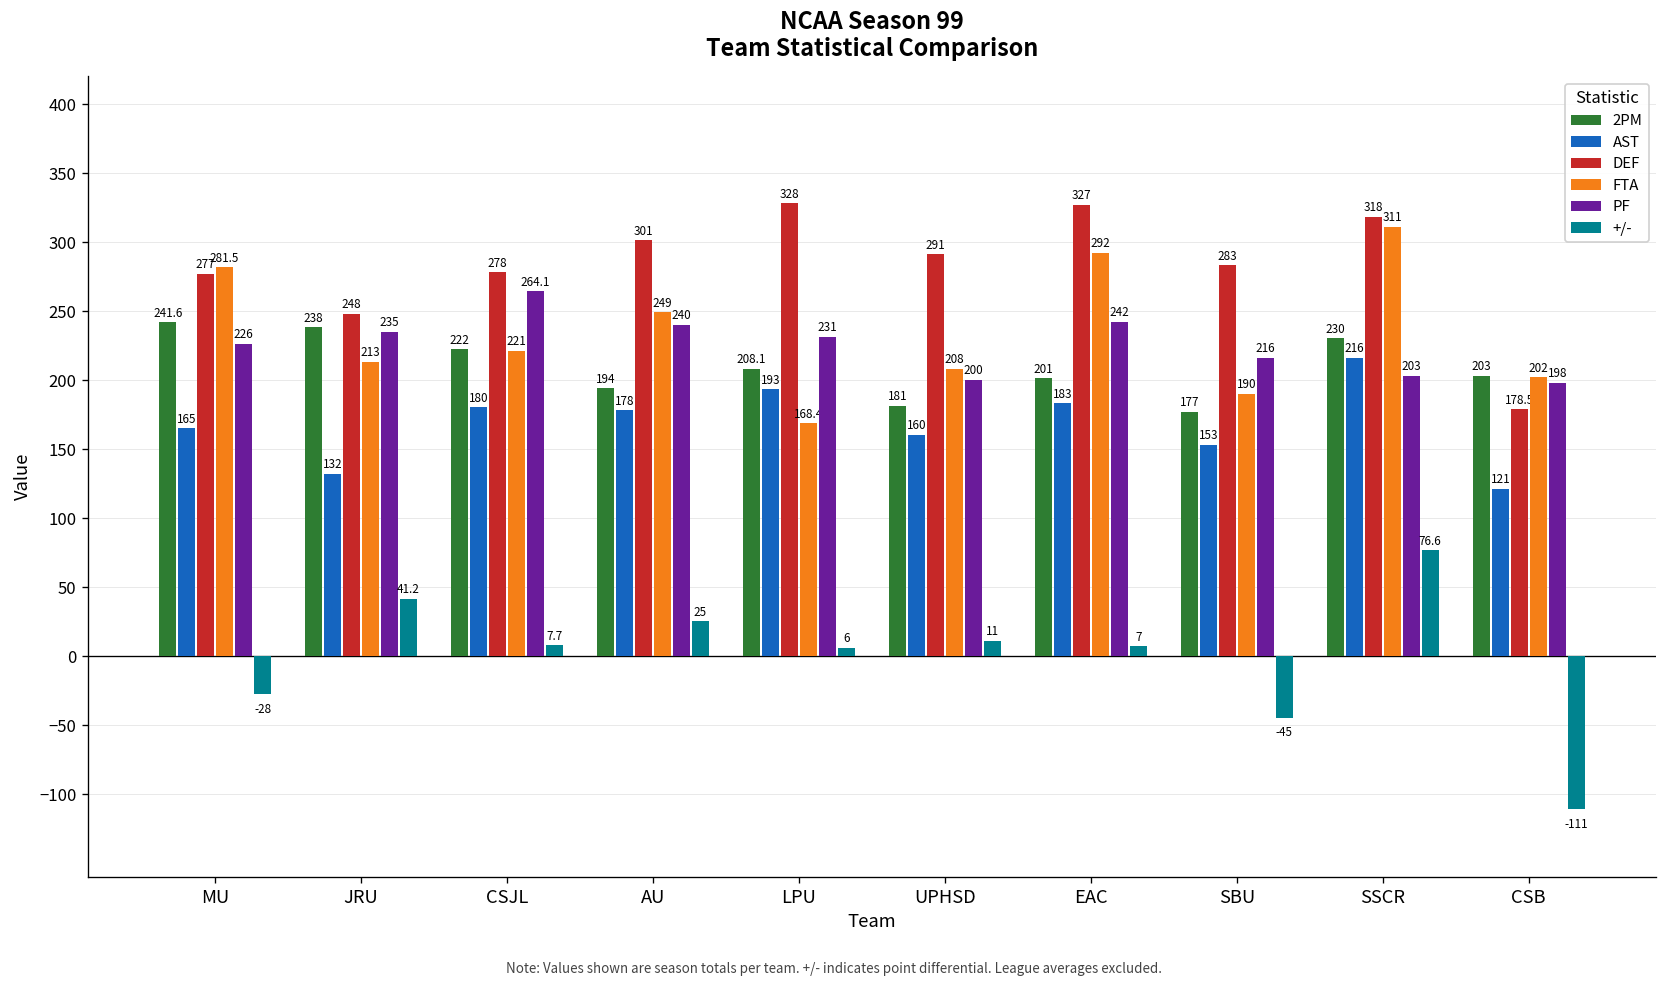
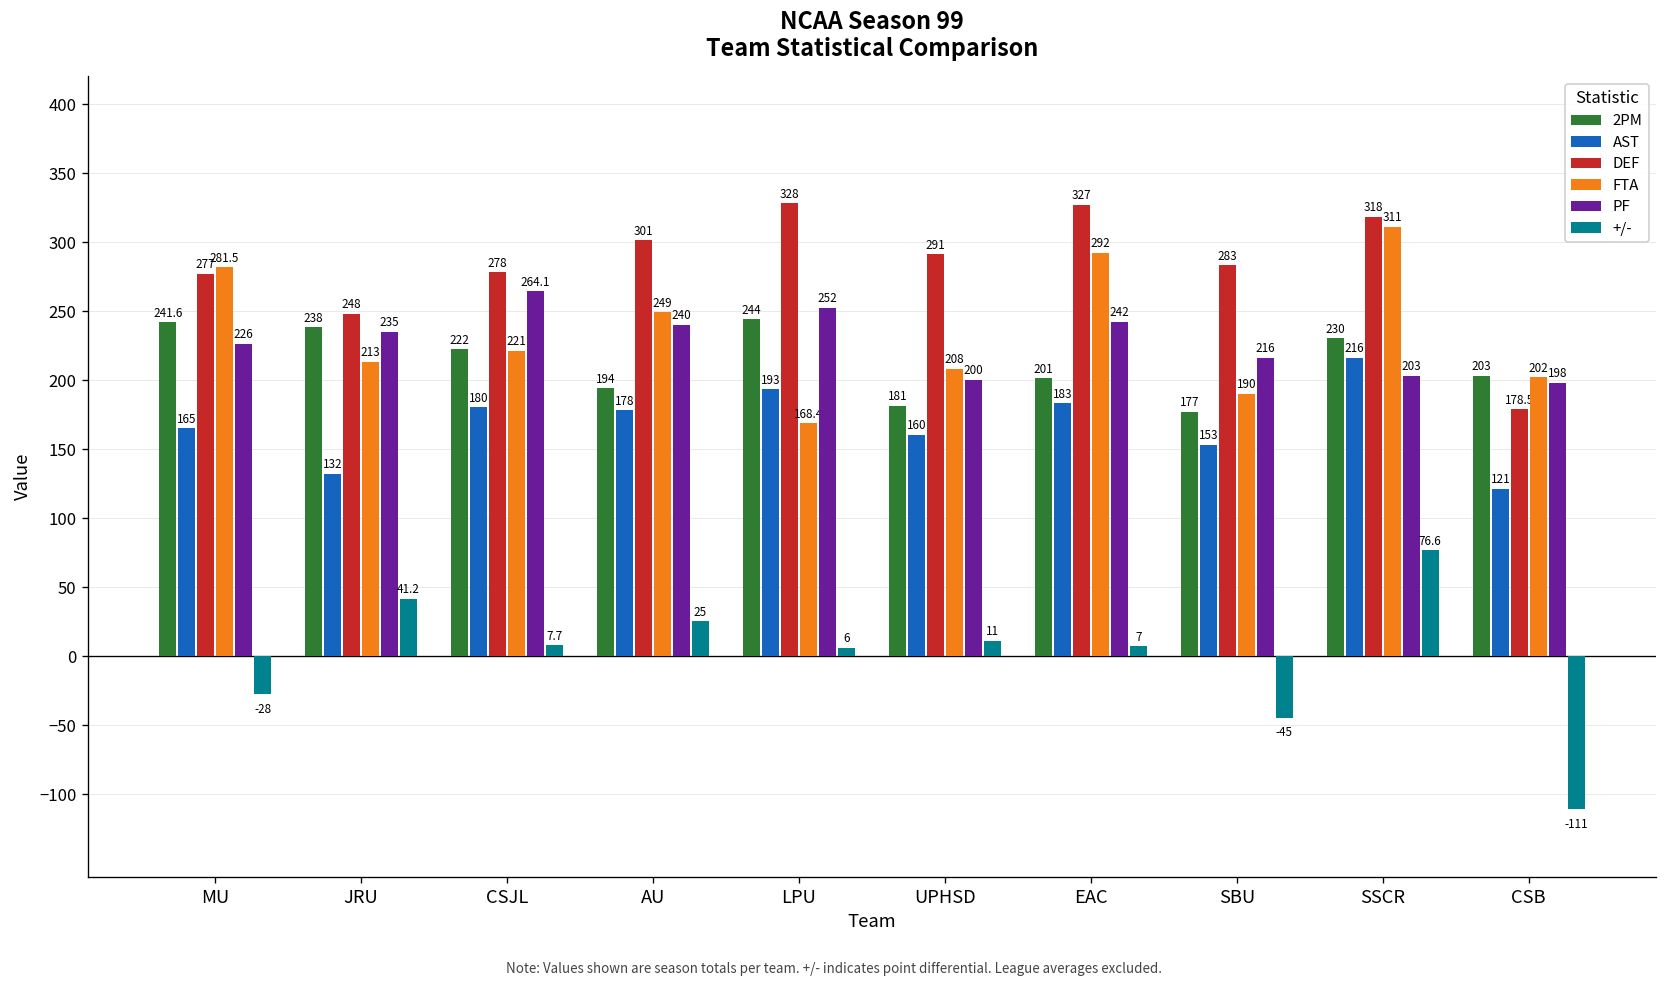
  {
    "2PM": {
      "MU": 241.6,
      "JRU": 238,
      "CSJL": 222,
      "AU": 194,
-     "LPU": 208.1,
+     "LPU": 244,
      "UPHSD": 181,
      "EAC": 201,
      "SBU": 177,
      "SSCR": 230,
      "CSB": 203
    },
    "AST": {
      "MU": 165,
      "JRU": 132,
      "CSJL": 180,
      "AU": 178,
      "LPU": 193,
      "UPHSD": 160,
      "EAC": 183,
      "SBU": 153,
      "SSCR": 216,
      "CSB": 121
    },
    "DEF": {
      "MU": 277,
      "JRU": 248,
      "CSJL": 278,
      "AU": 301,
      "LPU": 328,
      "UPHSD": 291,
      "EAC": 327,
      "SBU": 283,
      "SSCR": 318,
      "CSB": 178.5
    },
    "FTA": {
      "MU": 281.5,
      "JRU": 213,
      "CSJL": 221,
      "AU": 249,
      "LPU": 168.4,
      "UPHSD": 208,
      "EAC": 292,
      "SBU": 190,
      "SSCR": 311,
      "CSB": 202
    },
    "PF": {
      "MU": 226,
      "JRU": 235,
      "CSJL": 264.1,
      "AU": 240,
-     "LPU": 231,
+     "LPU": 252,
      "UPHSD": 200,
      "EAC": 242,
      "SBU": 216,
      "SSCR": 203,
      "CSB": 198
    },
    "+/-": {
      "MU": -28,
      "JRU": 41.2,
      "CSJL": 7.7,
      "AU": 25,
      "LPU": 6,
      "UPHSD": 11,
      "EAC": 7,
      "SBU": -45,
      "SSCR": 76.6,
      "CSB": -111
    }
  }
